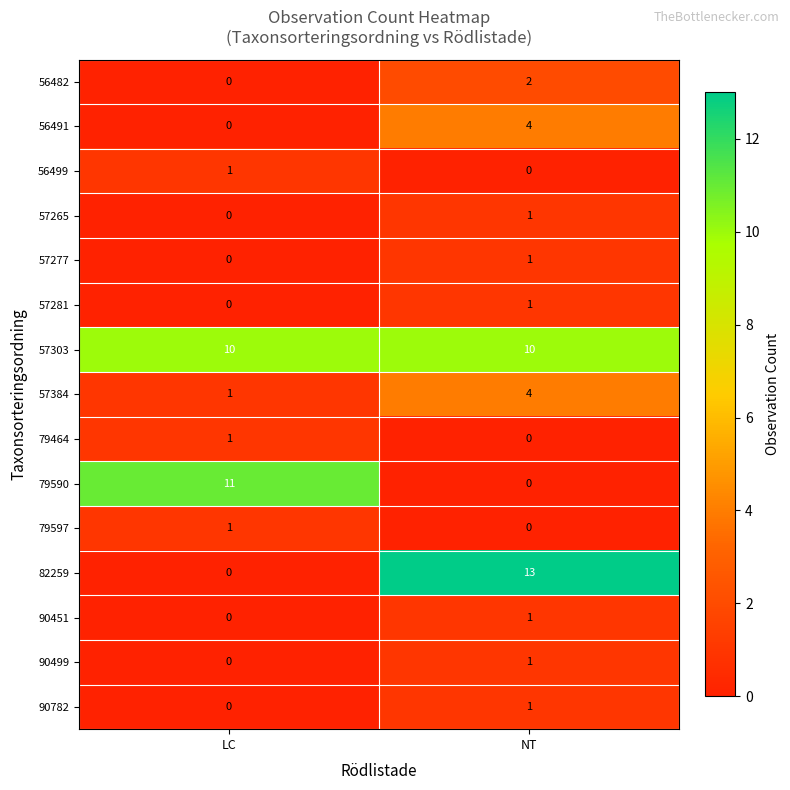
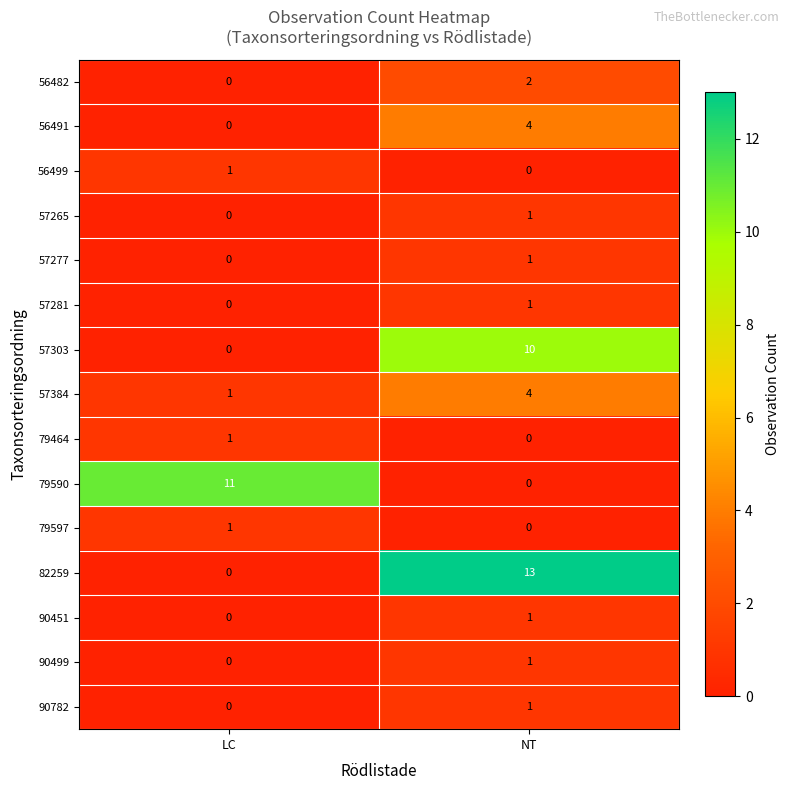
  {
    "56482": {
      "LC": 0,
      "NT": 2
    },
    "56491": {
      "LC": 0,
      "NT": 4
    },
    "56499": {
      "LC": 1,
      "NT": 0
    },
    "57265": {
      "LC": 0,
      "NT": 1
    },
    "57277": {
      "LC": 0,
      "NT": 1
    },
    "57281": {
      "LC": 0,
      "NT": 1
    },
    "57303": {
-     "LC": 10,
+     "LC": 0,
      "NT": 10
    },
    "57384": {
      "LC": 1,
      "NT": 4
    },
    "79464": {
      "LC": 1,
      "NT": 0
    },
    "79590": {
      "LC": 11,
      "NT": 0
    },
    "79597": {
      "LC": 1,
      "NT": 0
    },
    "82259": {
      "LC": 0,
      "NT": 13
    },
    "90451": {
      "LC": 0,
      "NT": 1
    },
    "90499": {
      "LC": 0,
      "NT": 1
    },
    "90782": {
      "LC": 0,
      "NT": 1
    }
  }
